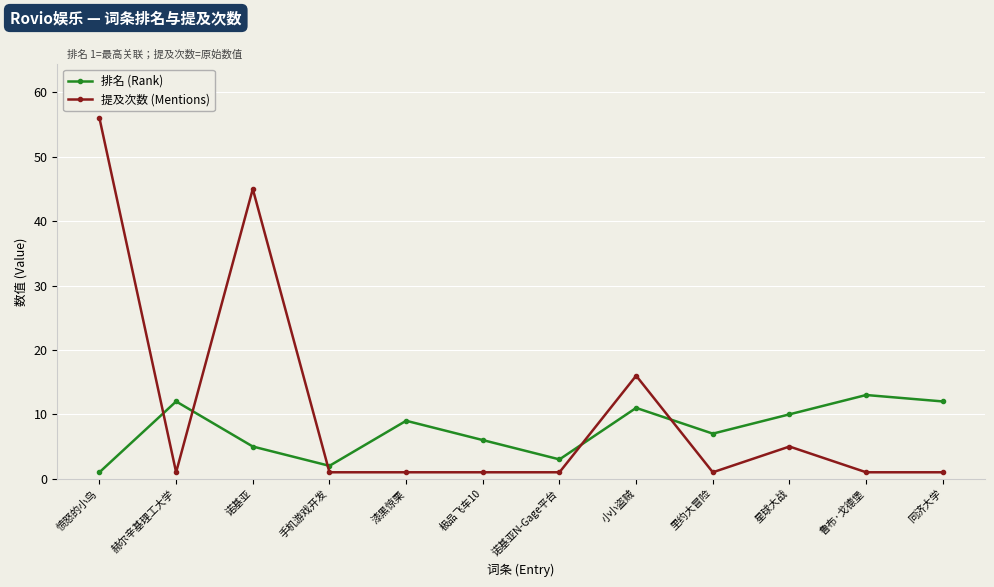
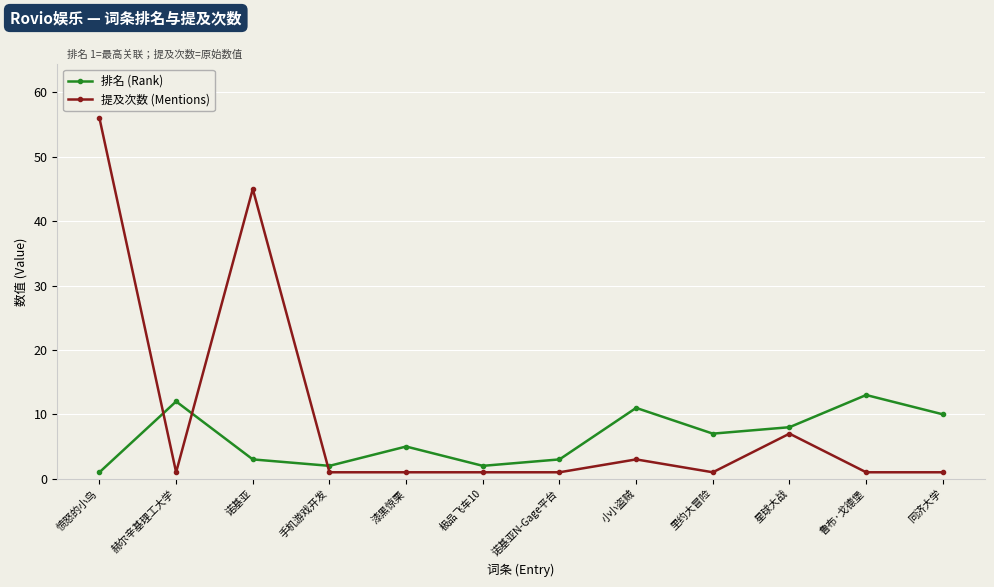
  {
    "排名 (Rank)": {
      "愤怒的小鸟": 1,
      "赫尔辛基理工大学": 12,
-     "诺基亚": 5,
+     "诺基亚": 3,
      "手机游戏开发": 2,
-     "漆黑惊栗": 9,
-     "极品飞车10": 6,
+     "漆黑惊栗": 5,
+     "极品飞车10": 2,
      "诺基亚N-Gage平台": 3,
      "小小盗贼": 11,
      "里约大冒险": 7,
-     "星球大战": 10,
+     "星球大战": 8,
      "鲁布·戈德堡": 13,
-     "同济大学": 12
+     "同济大学": 10
    },
    "提及次数 (Mentions)": {
      "愤怒的小鸟": 56,
      "赫尔辛基理工大学": 1,
      "诺基亚": 45,
      "手机游戏开发": 1,
      "漆黑惊栗": 1,
      "极品飞车10": 1,
      "诺基亚N-Gage平台": 1,
-     "小小盗贼": 16,
+     "小小盗贼": 3,
      "里约大冒险": 1,
-     "星球大战": 5,
+     "星球大战": 7,
      "鲁布·戈德堡": 1,
      "同济大学": 1
    }
  }
